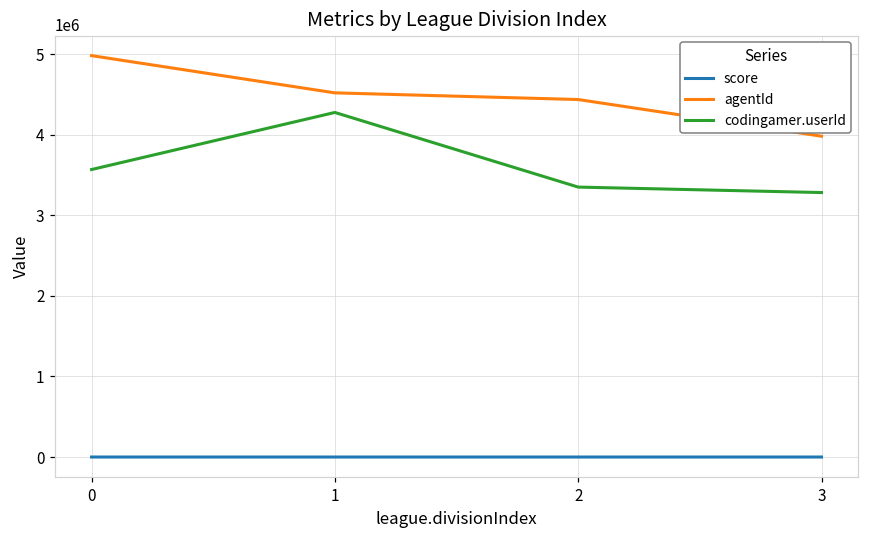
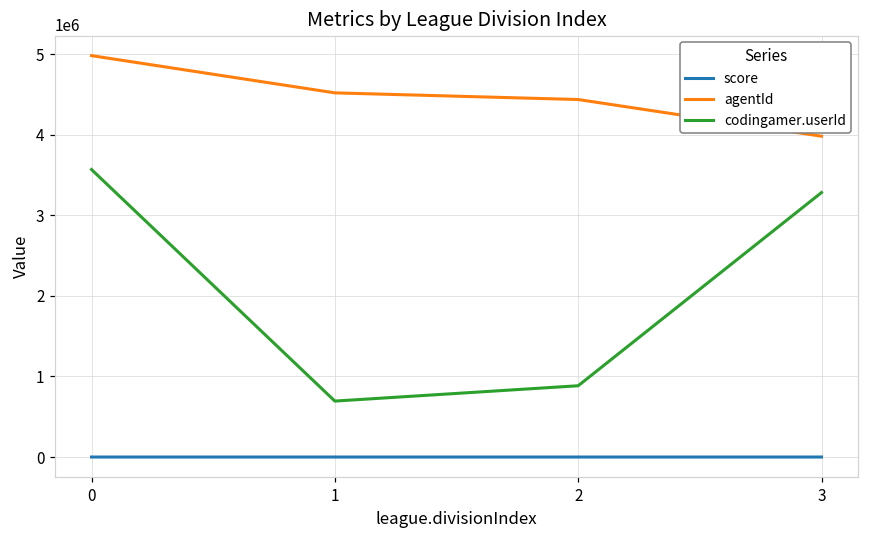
  {
    "score": {
      "0": 0,
      "1": 0,
      "2": 0,
      "3": 0
    },
    "agentId": {
      "0": 5000000,
      "1": 4500000,
      "2": 4400000,
      "3": 4000000
    },
    "codingamer.userId": {
      "0": 3600000,
-     "1": 4300000,
-     "2": 3400000,
+     "1": 700000,
+     "2": 900000,
      "3": 3300000
    }
  }
